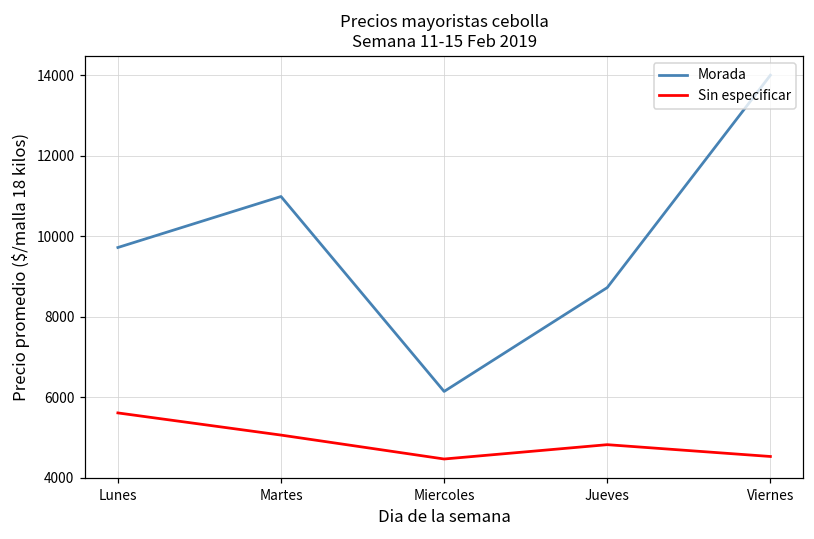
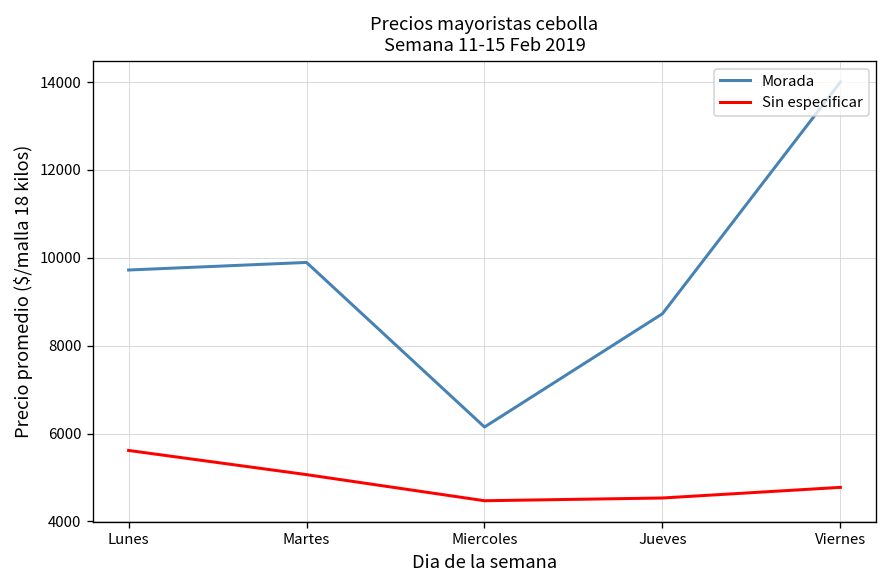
  {
    "Morada": {
      "Lunes": 9700,
-     "Martes": 11000,
+     "Martes": 9900,
      "Miercoles": 6100,
      "Jueves": 8700
    },
    "Sin especificar": {
      "Lunes": 5600,
      "Martes": 5100,
      "Miercoles": 4500,
-     "Jueves": 4800,
-     "Viernes": 4500
+     "Jueves": 4500,
+     "Viernes": 4800
    }
  }
